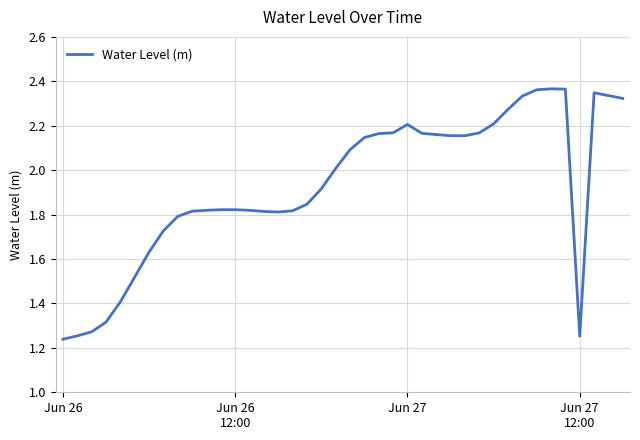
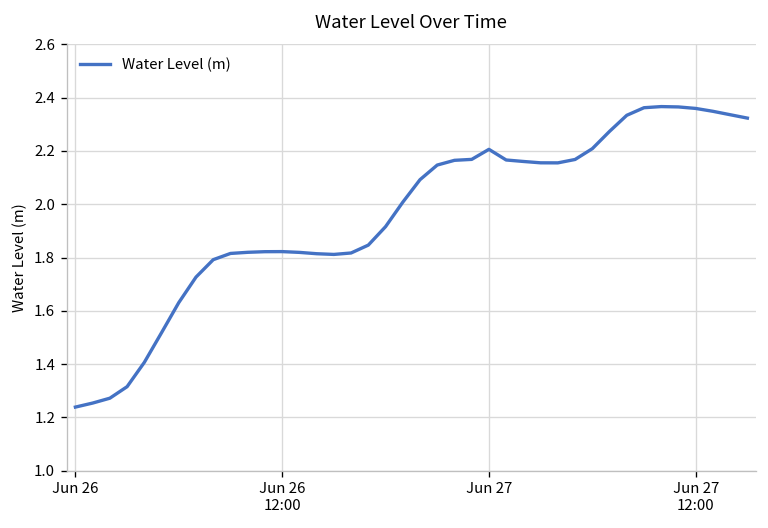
  {
    "Jun 26": 1.24,
    "Jun 26 12:00": 1.82,
    "Jun 27": 2.21,
-   "Jun 27 12:00": 1.25
+   "Jun 27 12:00": 2.36
  }
